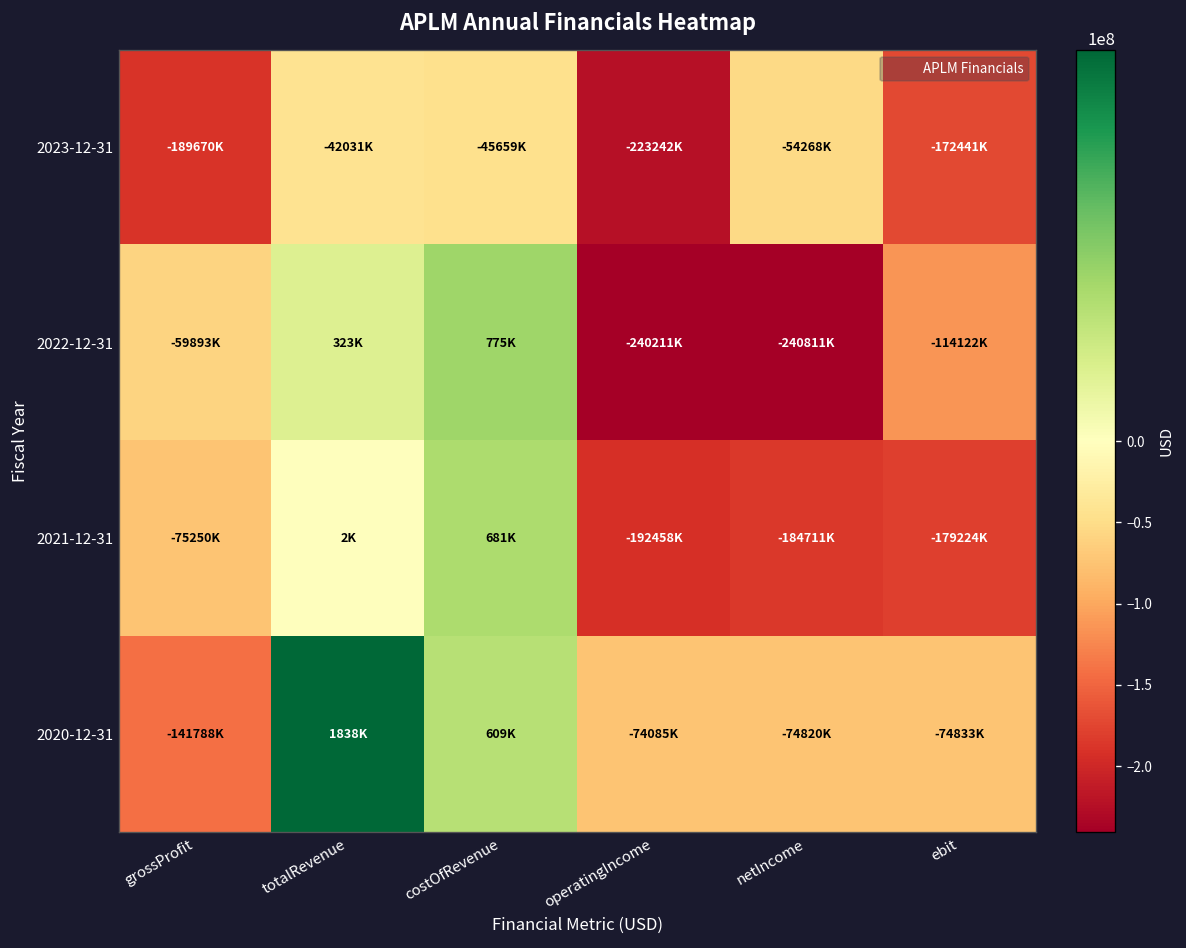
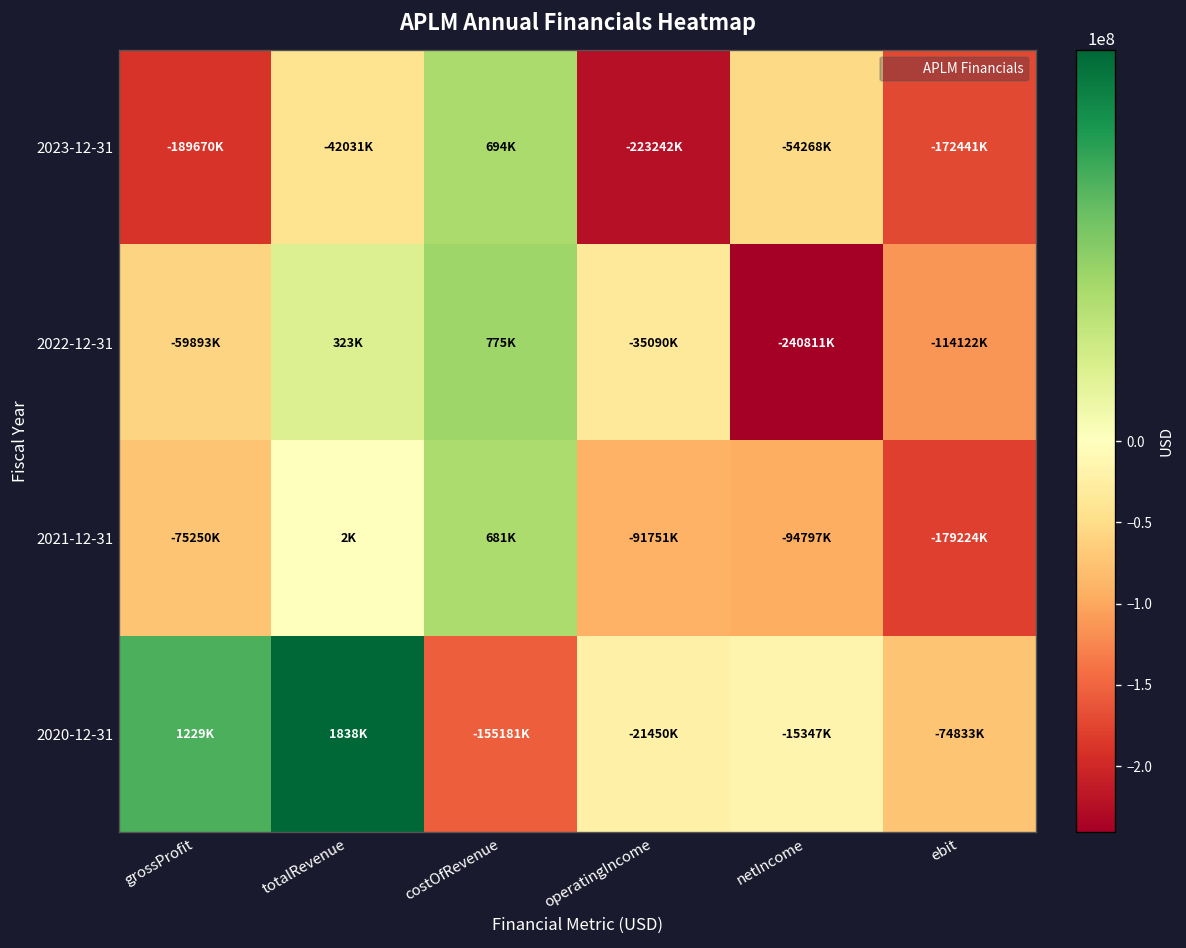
  {
    "2023-12-31": {
      "grossProfit": "-189670K",
      "totalRevenue": "-42031K",
-     "costOfRevenue": "-45659K",
+     "costOfRevenue": "694K",
      "operatingIncome": "-223242K",
      "netIncome": "-54268K",
      "ebit": "-172441K"
    },
    "2022-12-31": {
      "grossProfit": "-59893K",
      "totalRevenue": "323K",
      "costOfRevenue": "775K",
-     "operatingIncome": "-240211K",
+     "operatingIncome": "-35090K",
      "netIncome": "-240811K",
      "ebit": "-114122K"
    },
    "2021-12-31": {
      "grossProfit": "-75250K",
      "totalRevenue": "2K",
      "costOfRevenue": "681K",
-     "operatingIncome": "-192458K",
-     "netIncome": "-184711K",
+     "operatingIncome": "-91751K",
+     "netIncome": "-94797K",
      "ebit": "-179224K"
    },
    "2020-12-31": {
-     "grossProfit": "-141788K",
+     "grossProfit": "1229K",
      "totalRevenue": "1838K",
-     "costOfRevenue": "609K",
-     "operatingIncome": "-74085K",
-     "netIncome": "-74820K",
+     "costOfRevenue": "-155181K",
+     "operatingIncome": "-21450K",
+     "netIncome": "-15347K",
      "ebit": "-74833K"
    }
  }
